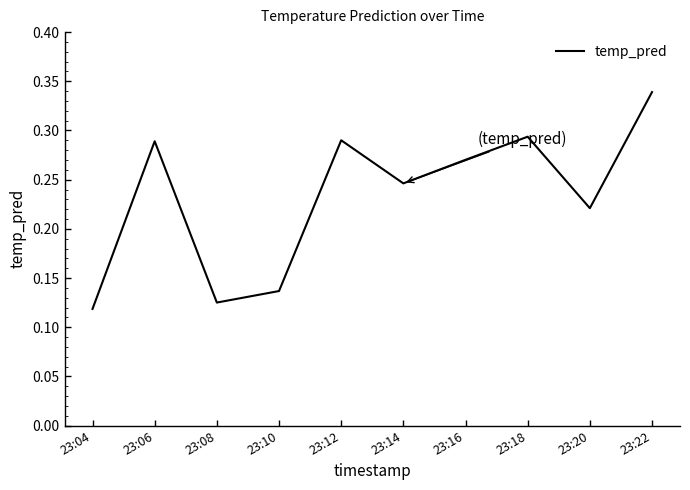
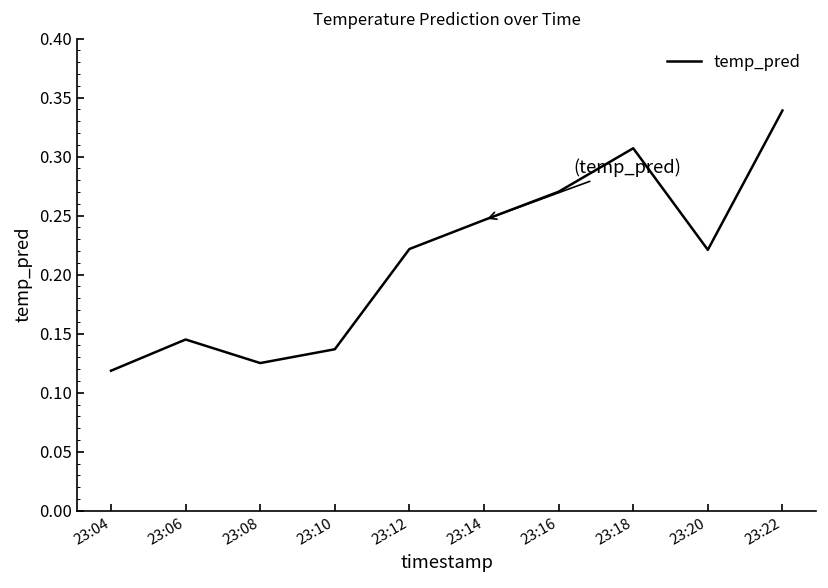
  {
    "23:04": 0.12,
-   "23:06": 0.29,
+   "23:06": 0.15,
    "23:08": 0.13,
    "23:10": 0.14,
-   "23:12": 0.29,
+   "23:12": 0.22,
    "23:14": 0.25,
    "23:16": 0.27,
-   "23:18": 0.29,
+   "23:18": 0.31,
    "23:20": 0.22,
    "23:22": 0.34
  }
